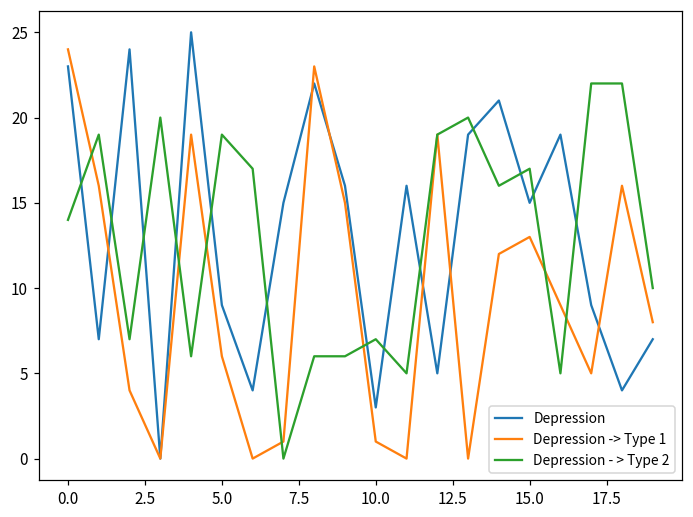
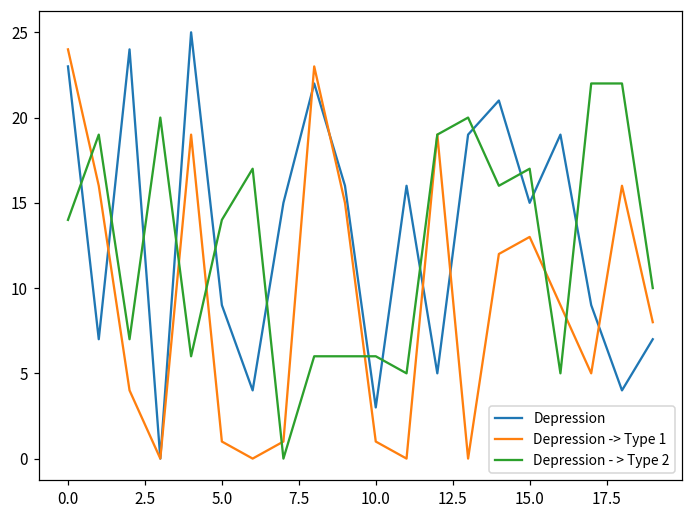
  {
    "Depression": {
      "0.0": 23,
      "5.0": 9,
      "10.0": 3,
      "15.0": 15
    },
    "Depression -> Type 1": {
      "0.0": 24,
-     "5.0": 6,
+     "5.0": 1,
      "10.0": 1,
      "15.0": 13
    },
    "Depression - > Type 2": {
      "0.0": 14,
-     "5.0": 19,
-     "10.0": 7,
+     "5.0": 14,
+     "10.0": 6,
      "15.0": 17
    }
  }
